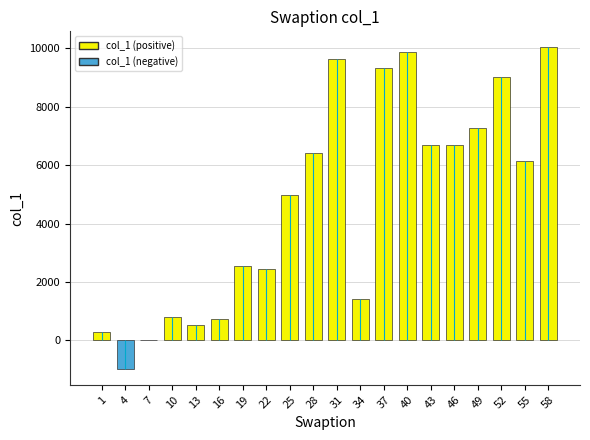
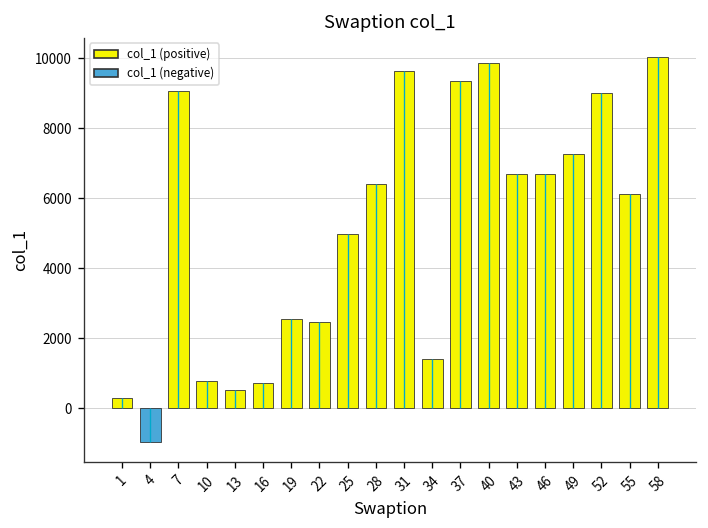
  {
    "1": 300,
    "4": -1000,
-   "7": 0,
+   "7": 9100,
    "10": 800,
    "13": 500,
    "16": 700,
    "19": 2500,
    "22": 2500,
    "25": 5000,
    "28": 6400,
    "31": 9600,
    "34": 1400,
    "37": 9300,
    "40": 9900,
    "43": 6700,
    "46": 6700,
    "49": 7300,
    "52": 9000,
    "55": 6100,
    "58": 10000
  }
